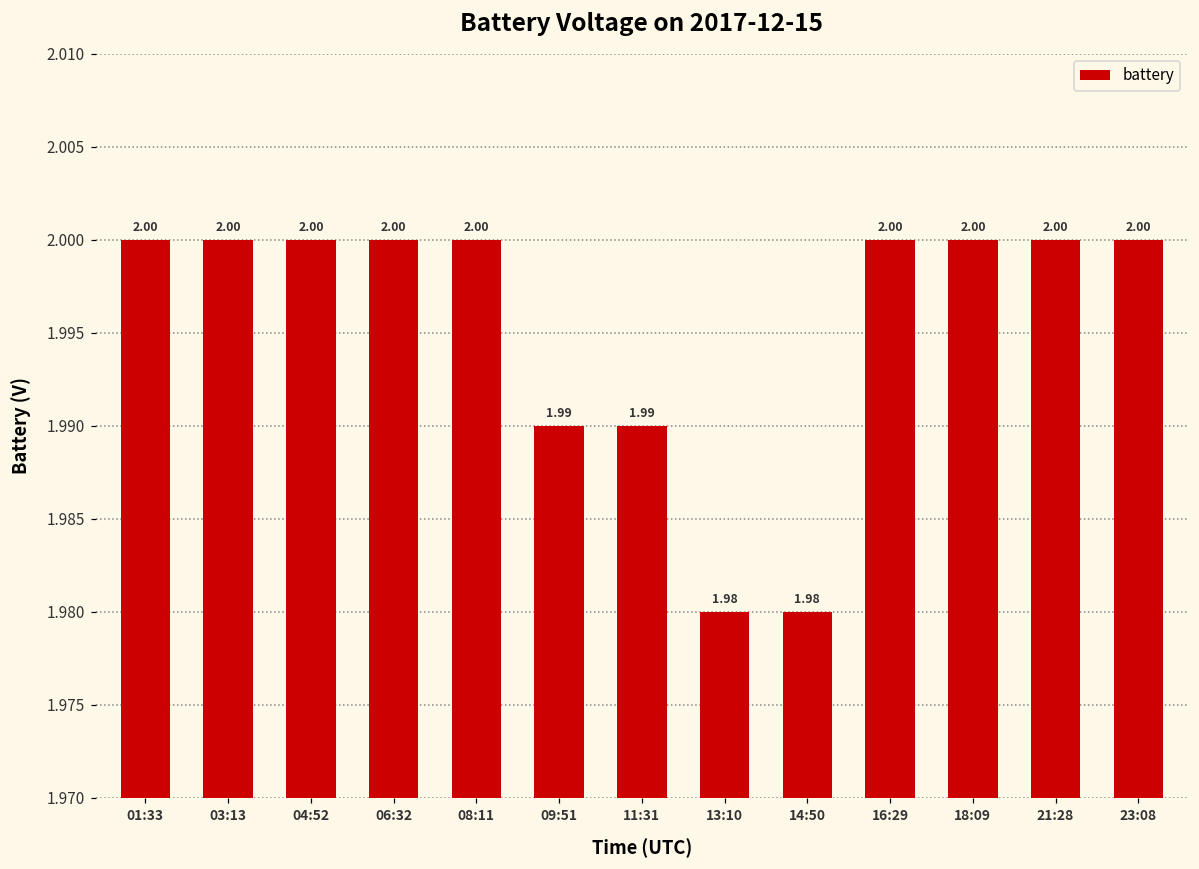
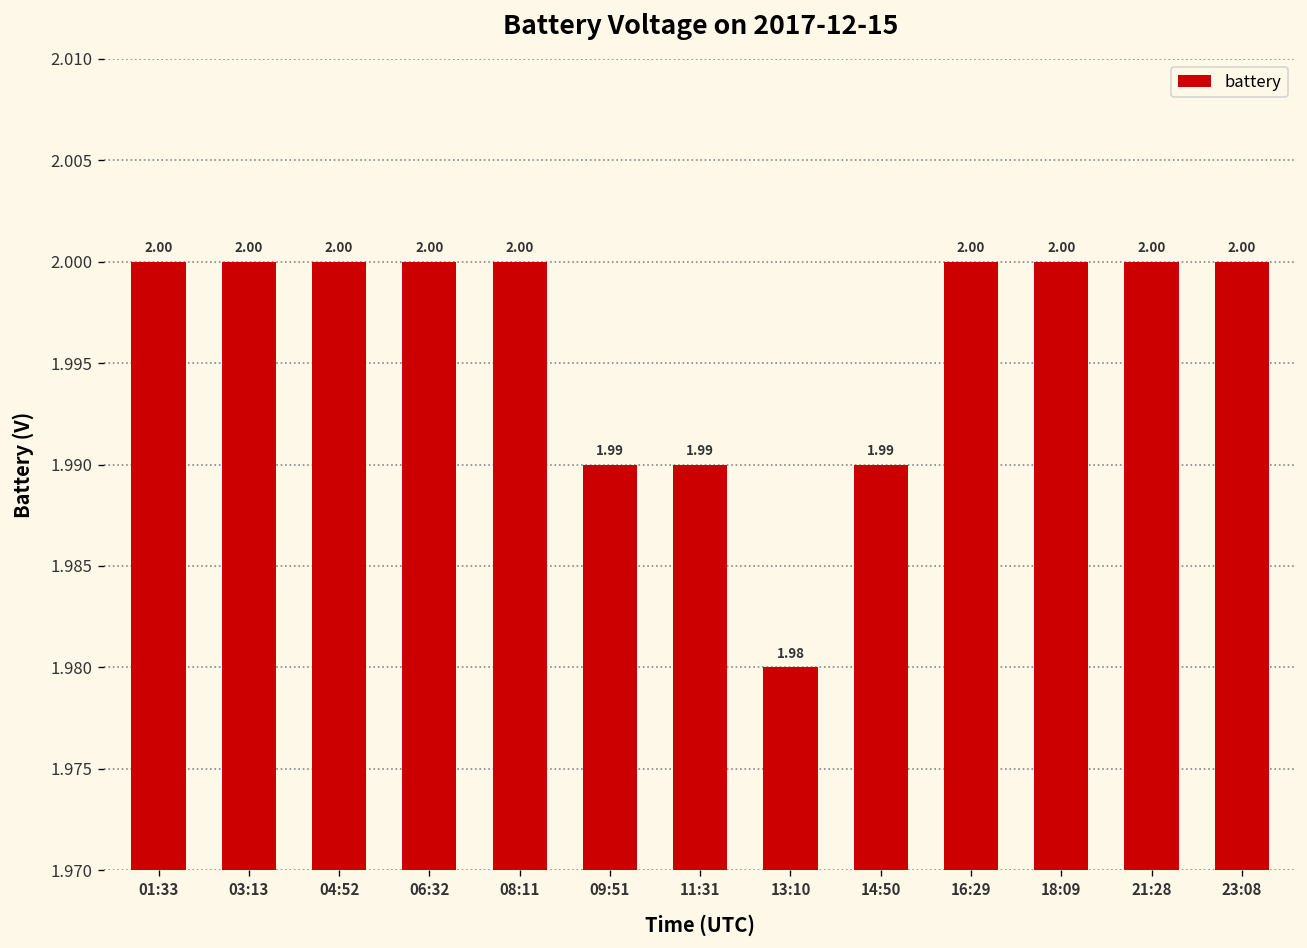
  {
    "01:33": 2.00,
    "03:13": 2.00,
    "04:52": 2.00,
    "06:32": 2.00,
    "08:11": 2.00,
    "09:51": 1.99,
    "11:31": 1.99,
    "13:10": 1.98,
-   "14:50": 1.98,
+   "14:50": 1.99,
    "16:29": 2.00,
    "18:09": 2.00,
    "21:28": 2.00,
    "23:08": 2.00
  }
